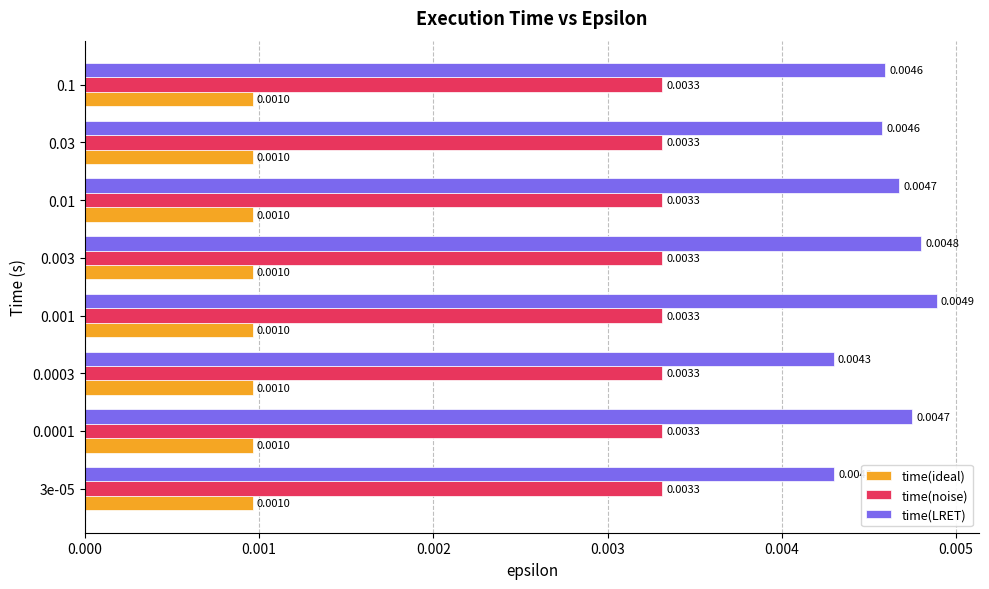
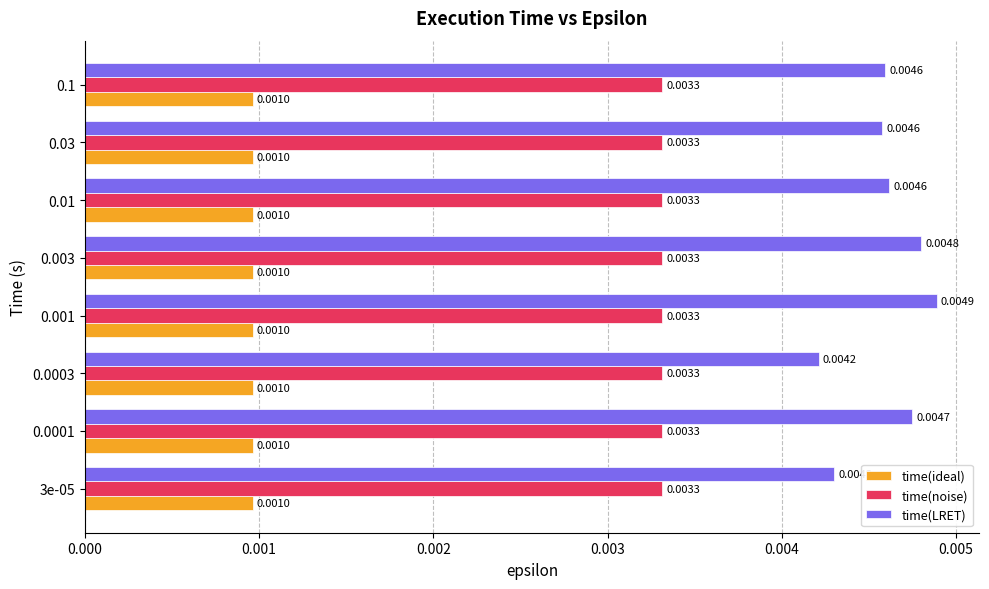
  {
    "time(ideal)": {
      "0.1": 0.0010,
      "0.03": 0.0010,
      "0.01": 0.0010,
      "0.003": 0.0010,
      "0.001": 0.0010,
      "0.0003": 0.0010,
      "0.0001": 0.0010,
      "3e-05": 0.0010
    },
    "time(noise)": {
      "0.1": 0.0033,
      "0.03": 0.0033,
      "0.01": 0.0033,
      "0.003": 0.0033,
      "0.001": 0.0033,
      "0.0003": 0.0033,
      "0.0001": 0.0033,
      "3e-05": 0.0033
    },
    "time(LRET)": {
      "0.1": 0.0046,
      "0.03": 0.0046,
-     "0.01": 0.0047,
+     "0.01": 0.0046,
      "0.003": 0.0048,
      "0.001": 0.0049,
-     "0.0003": 0.0043,
+     "0.0003": 0.0042,
      "0.0001": 0.0047
    }
  }
